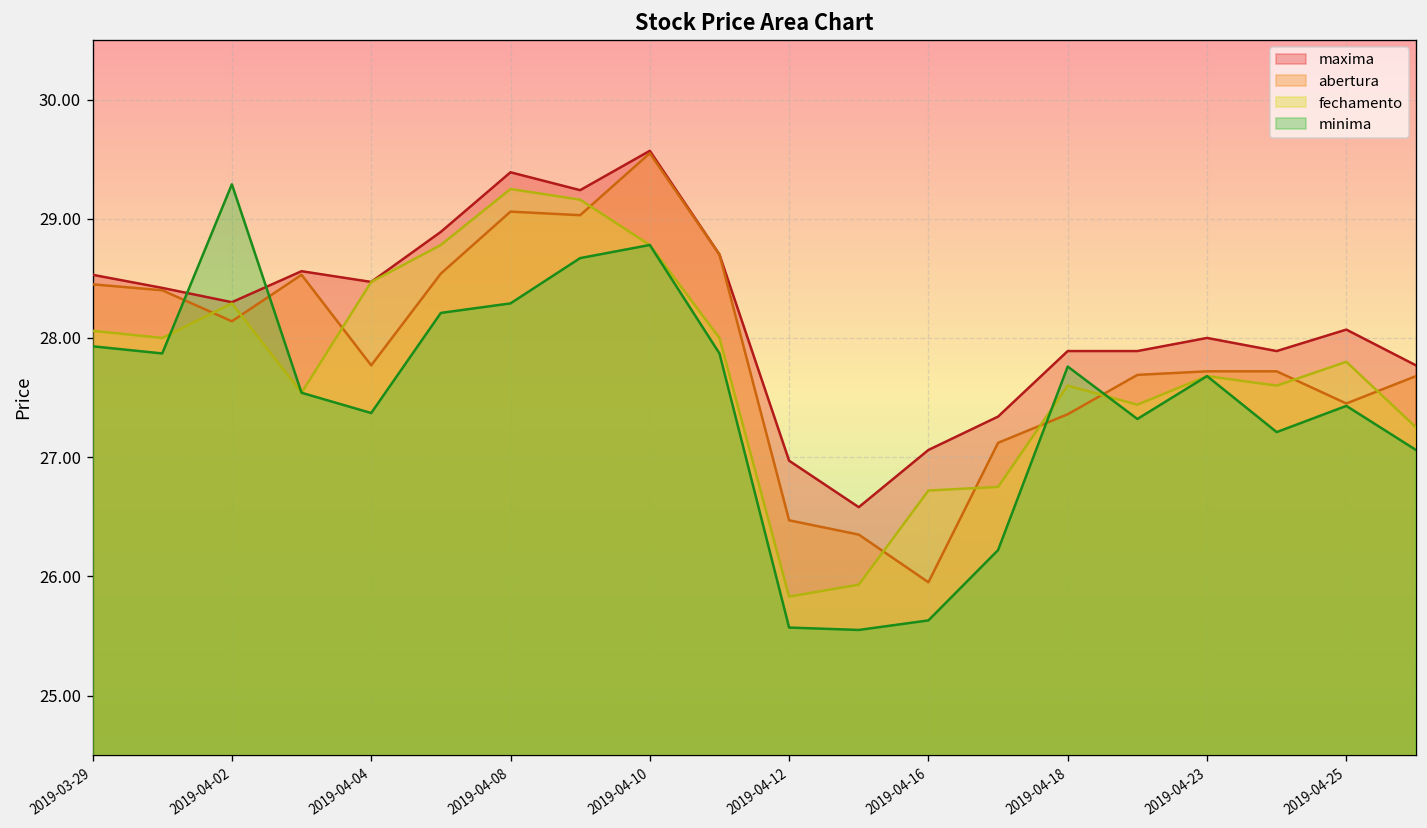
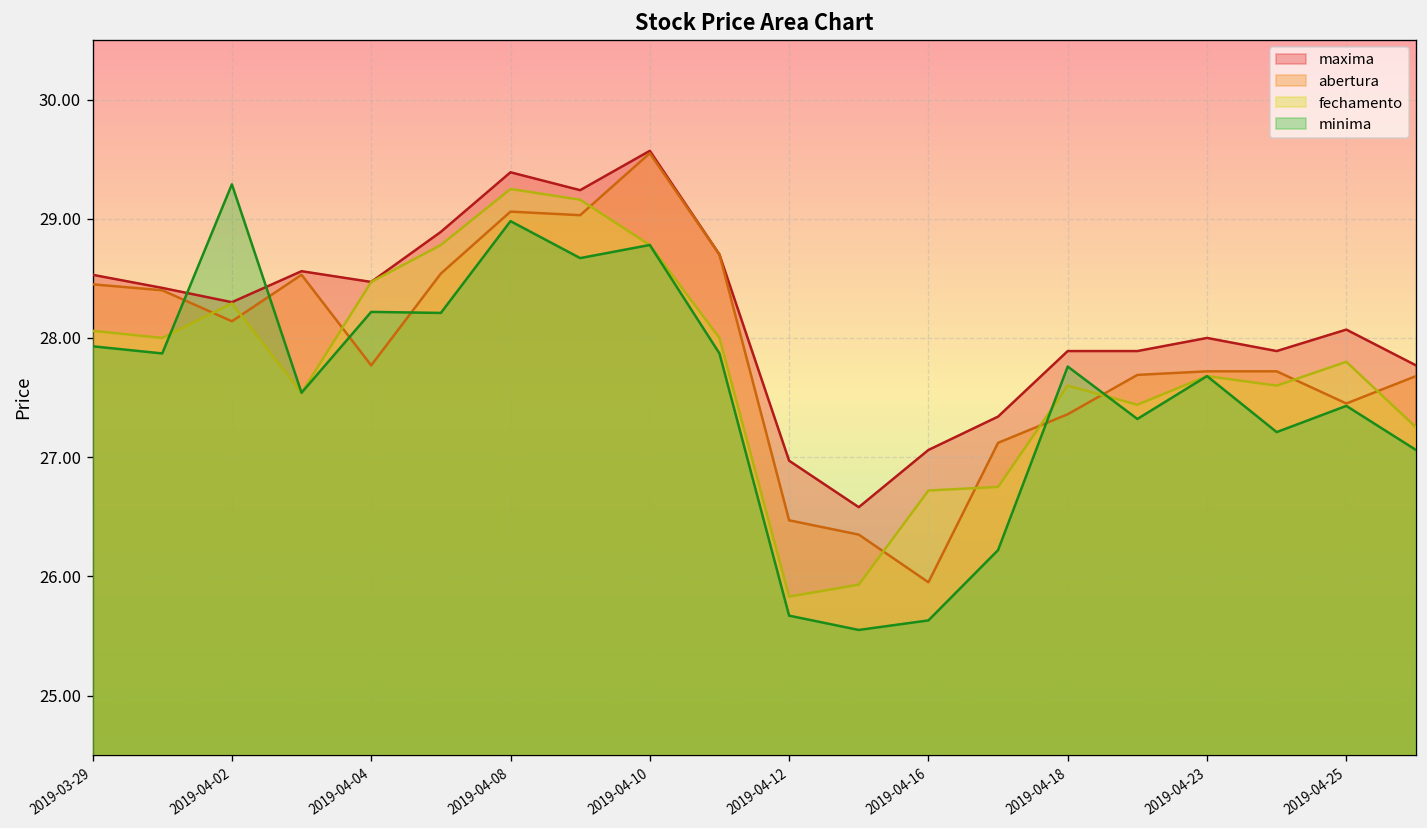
  {
    "minima": {
      "2019-03-29": 27.9,
      "2019-04-02": 29.3,
-     "2019-04-04": 27.4,
-     "2019-04-08": 28.3,
-     "2019-04-12": 25.6,
+     "2019-04-04": 28.2,
+     "2019-04-08": 29.0,
+     "2019-04-12": 25.7,
      "2019-04-16": 25.6,
      "2019-04-18": 27.8
    }
  }
